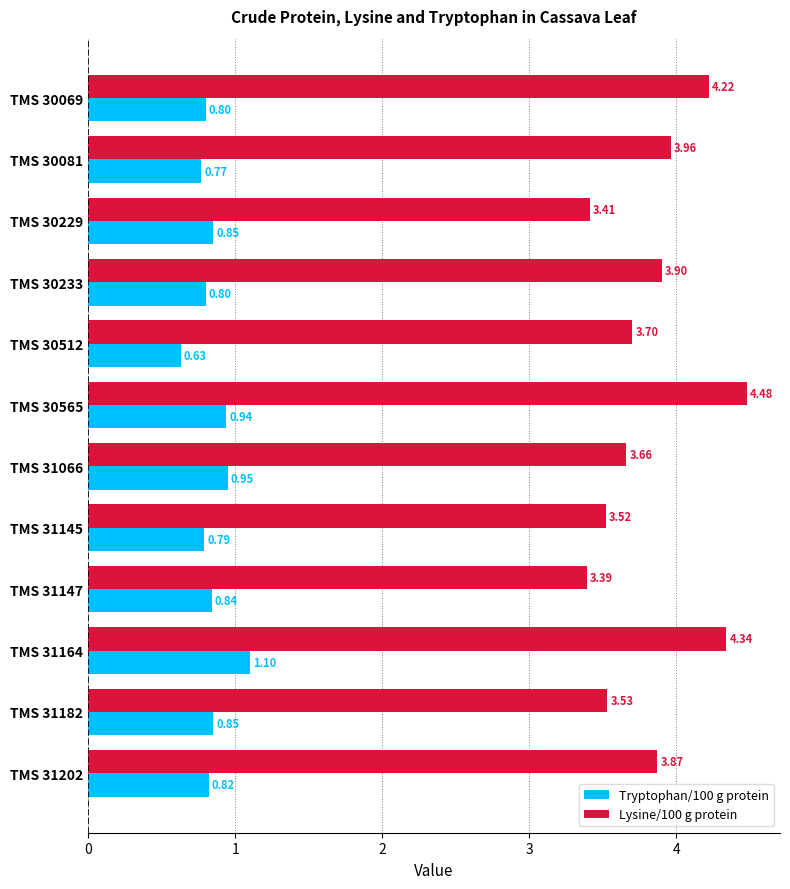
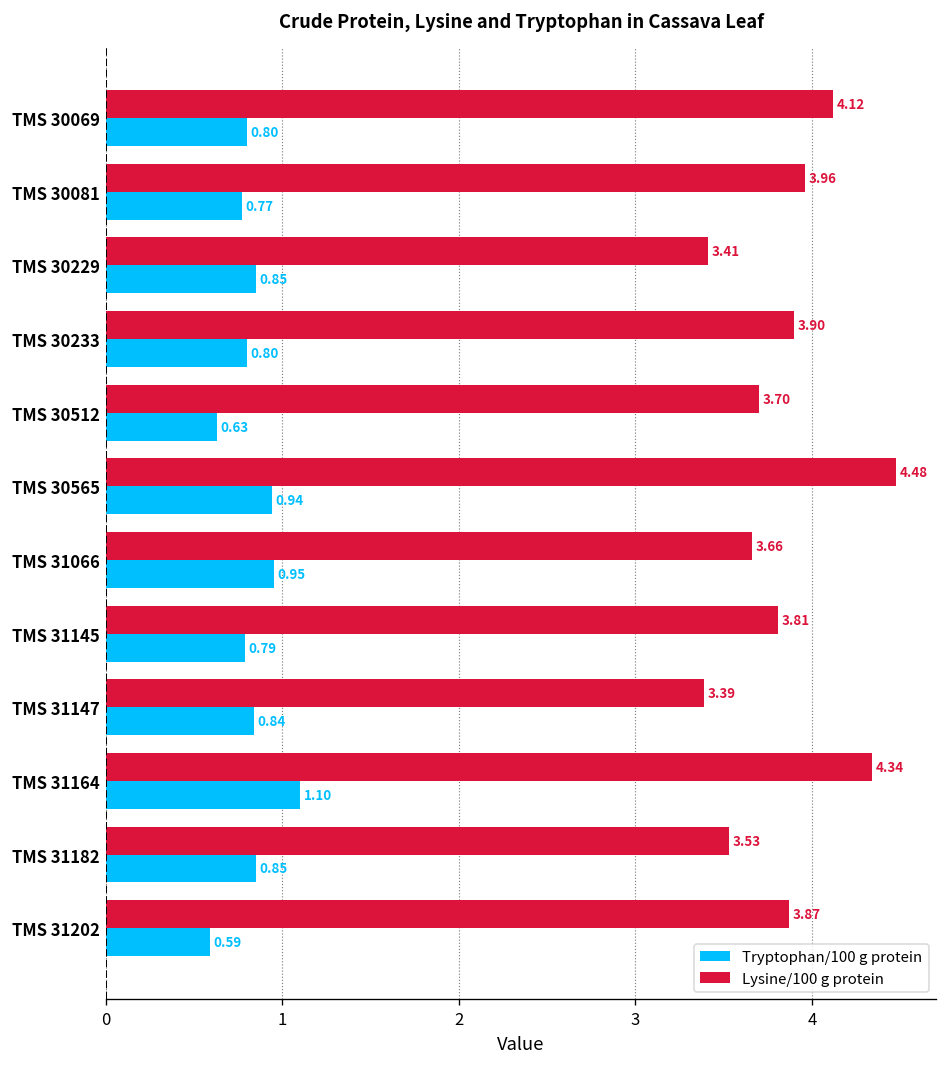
  {
    "Tryptophan/100 g protein": {
      "TMS 30069": 0.80,
      "TMS 30081": 0.77,
      "TMS 30229": 0.85,
      "TMS 30233": 0.80,
      "TMS 30512": 0.63,
      "TMS 30565": 0.94,
      "TMS 31066": 0.95,
      "TMS 31145": 0.79,
      "TMS 31147": 0.84,
      "TMS 31164": 1.10,
      "TMS 31182": 0.85,
-     "TMS 31202": 0.82
+     "TMS 31202": 0.59
    },
    "Lysine/100 g protein": {
-     "TMS 30069": 4.22,
+     "TMS 30069": 4.12,
      "TMS 30081": 3.96,
      "TMS 30229": 3.41,
      "TMS 30233": 3.90,
      "TMS 30512": 3.70,
      "TMS 30565": 4.48,
      "TMS 31066": 3.66,
-     "TMS 31145": 3.52,
+     "TMS 31145": 3.81,
      "TMS 31147": 3.39,
      "TMS 31164": 4.34,
      "TMS 31182": 3.53,
      "TMS 31202": 3.87
    }
  }
